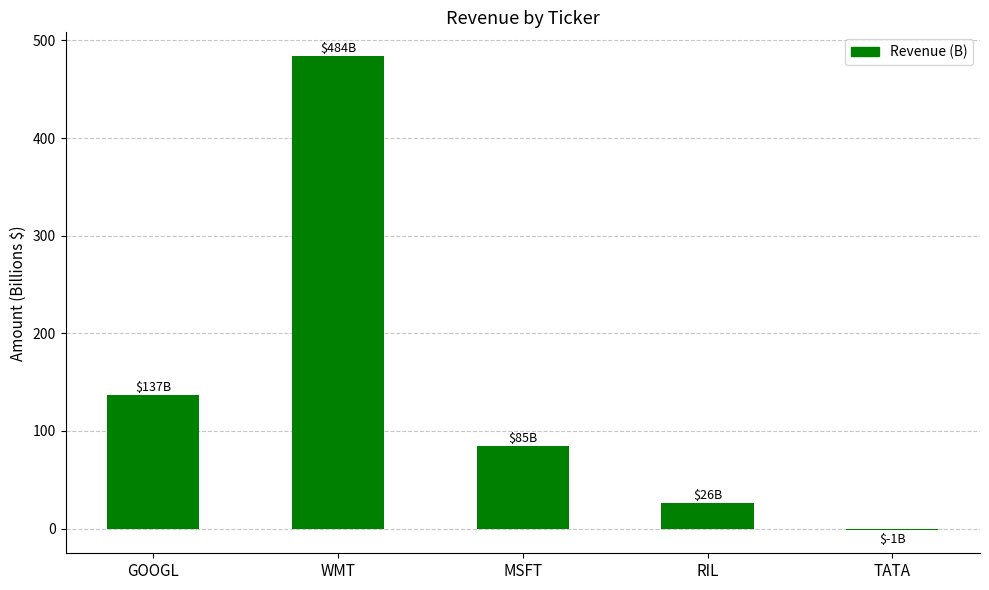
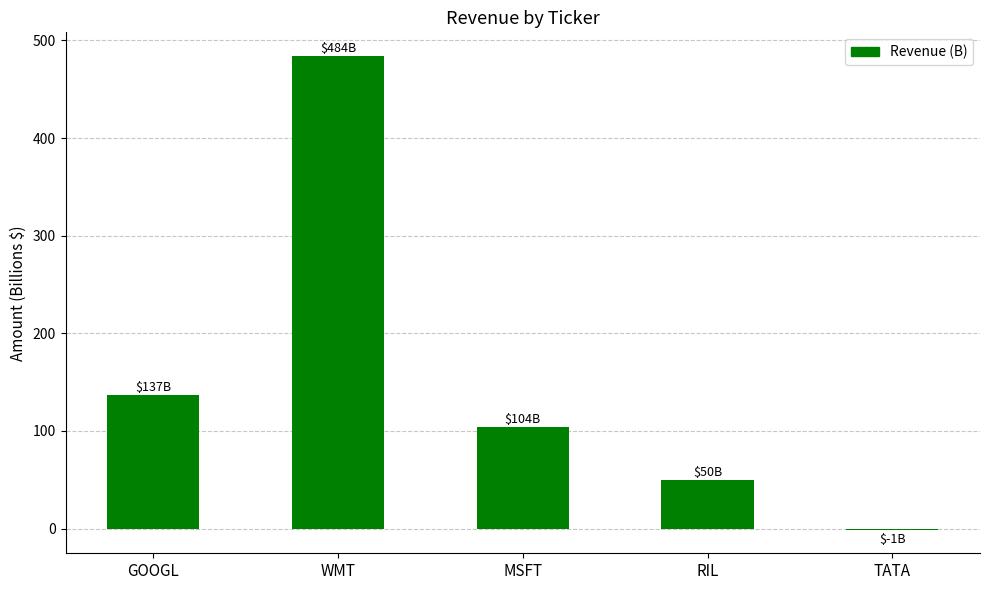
  {
    "GOOGL": "$137B",
    "WMT": "$484B",
-   "MSFT": "$85B",
-   "RIL": "$26B",
+   "MSFT": "$104B",
+   "RIL": "$50B",
    "TATA": "$-1B"
  }
